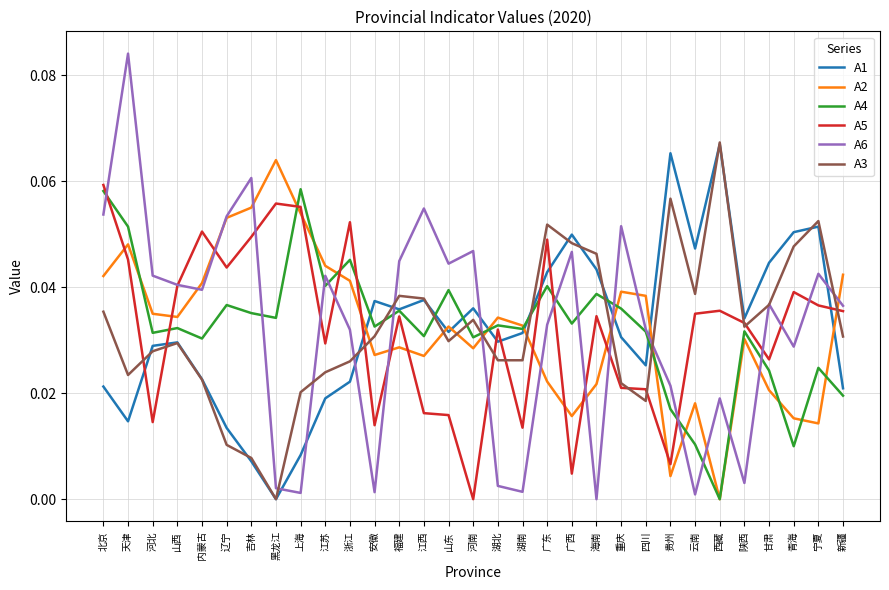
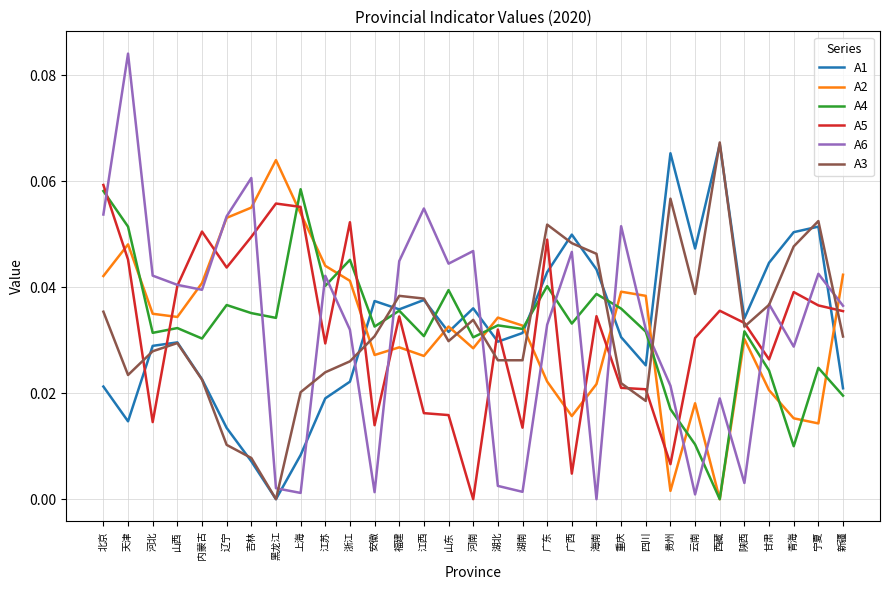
  {
    "A1": {
      "北京": 0.021,
      "天津": 0.015,
      "河北": 0.029,
      "辽宁": 0.013,
      "吉林": 0.007,
      "上海": 0.008,
      "江苏": 0.019,
      "浙江": 0.022,
      "安徽": 0.037,
      "山东": 0.032,
      "河南": 0.036,
      "湖北": 0.030,
      "湖南": 0.031,
      "广东": 0.043,
      "广西": 0.050,
      "海南": 0.043,
      "重庆": 0.031,
      "四川": 0.025,
      "贵州": 0.065,
      "云南": 0.047,
      "陕西": 0.034,
      "甘肃": 0.045,
      "青海": 0.050,
      "宁夏": 0.051,
      "新疆": 0.021
    },
    "A2": {
      "北京": 0.042,
      "天津": 0.048,
      "河北": 0.035,
      "山西": 0.034,
      "内蒙古": 0.041,
      "吉林": 0.055,
      "黑龙江": 0.064,
      "上海": 0.054,
      "江苏": 0.044,
      "浙江": 0.041,
      "安徽": 0.027,
      "福建": 0.029,
      "江西": 0.027,
      "山东": 0.033,
      "河南": 0.028,
      "湖北": 0.034,
      "湖南": 0.033,
      "广东": 0.022,
      "广西": 0.016,
      "海南": 0.022,
      "重庆": 0.039,
      "四川": 0.038,
-     "贵州": 0.004,
+     "贵州": 0.002,
      "云南": 0.018,
      "陕西": 0.030,
      "甘肃": 0.021,
      "青海": 0.015,
      "宁夏": 0.014,
      "新疆": 0.042
    },
    "A4": {
      "北京": 0.058,
      "天津": 0.051,
      "河北": 0.031,
      "山西": 0.032,
      "内蒙古": 0.030,
      "辽宁": 0.037,
      "吉林": 0.035,
      "黑龙江": 0.034,
      "上海": 0.059,
      "江苏": 0.040,
      "浙江": 0.045,
      "安徽": 0.033,
      "江西": 0.031,
      "山东": 0.039,
      "河南": 0.031,
      "湖北": 0.033,
      "湖南": 0.032,
      "广东": 0.040,
      "广西": 0.033,
      "海南": 0.039,
      "重庆": 0.036,
      "贵州": 0.017,
      "云南": 0.010,
      "陕西": 0.032,
      "甘肃": 0.024,
      "青海": 0.010,
      "宁夏": 0.025,
      "新疆": 0.020
    },
    "A5": {
      "北京": 0.059,
      "天津": 0.045,
      "河北": 0.015,
      "内蒙古": 0.051,
      "辽宁": 0.044,
      "吉林": 0.050,
      "黑龙江": 0.056,
      "上海": 0.055,
      "江苏": 0.029,
      "浙江": 0.052,
      "安徽": 0.014,
      "福建": 0.034,
      "江西": 0.016,
      "山东": 0.016,
      "河南": 0.000,
      "湖北": 0.032,
      "湖南": 0.013,
      "广东": 0.049,
      "广西": 0.005,
      "海南": 0.035,
      "重庆": 0.021,
      "四川": 0.021,
      "贵州": 0.007,
-     "云南": 0.035,
+     "云南": 0.030,
      "西藏": 0.036,
      "陕西": 0.033,
      "甘肃": 0.026,
      "青海": 0.039,
      "宁夏": 0.037,
      "新疆": 0.035
    },
    "A6": {
      "北京": 0.054,
      "天津": 0.084,
      "河北": 0.042,
      "内蒙古": 0.040,
      "吉林": 0.061,
      "黑龙江": 0.002,
      "上海": 0.001,
      "江苏": 0.042,
      "浙江": 0.032,
      "安徽": 0.001,
      "福建": 0.045,
      "江西": 0.055,
      "山东": 0.044,
      "河南": 0.047,
      "湖北": 0.003,
      "湖南": 0.001,
      "广东": 0.033,
      "广西": 0.047,
      "海南": 0.000,
      "重庆": 0.052,
      "贵州": 0.021,
      "云南": 0.001,
      "西藏": 0.019,
      "陕西": 0.003,
      "青海": 0.029,
      "宁夏": 0.043,
      "新疆": 0.037
    },
    "A3": {
      "北京": 0.035,
      "天津": 0.023,
      "河北": 0.028,
      "辽宁": 0.010,
      "吉林": 0.008,
      "上海": 0.020,
      "江苏": 0.024,
      "浙江": 0.026,
      "安徽": 0.031,
      "福建": 0.038,
      "山东": 0.030,
      "河南": 0.034,
      "湖北": 0.026,
      "湖南": 0.026,
      "广东": 0.052,
      "广西": 0.048,
      "海南": 0.046,
      "重庆": 0.022,
      "四川": 0.019,
      "贵州": 0.057,
      "云南": 0.039,
      "陕西": 0.033,
      "青海": 0.048,
      "宁夏": 0.052,
      "新疆": 0.031
    }
  }
